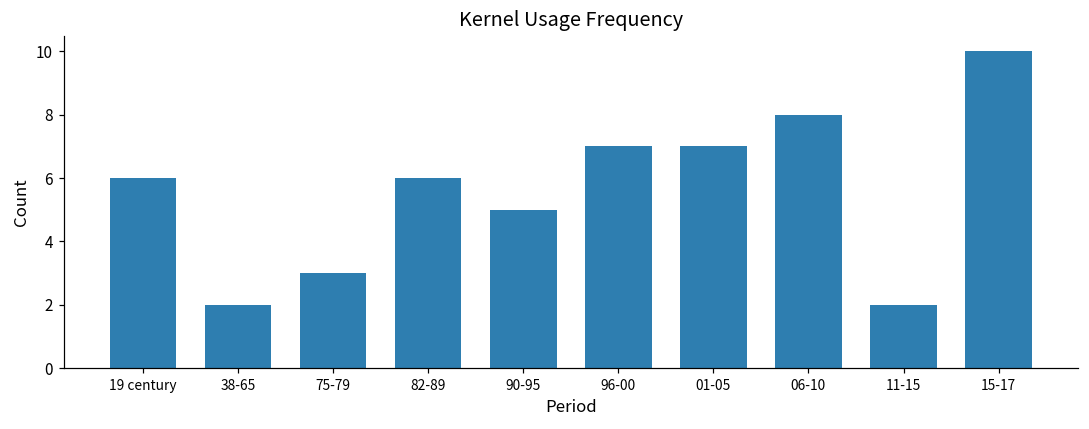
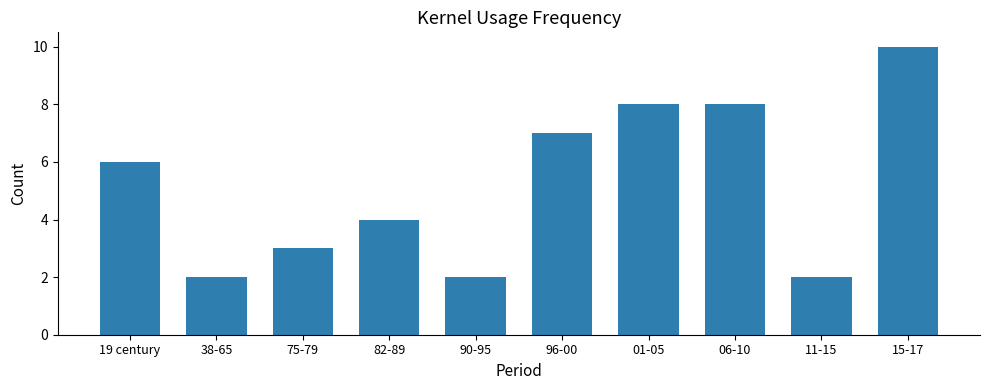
  {
    "19 century": 6,
    "38-65": 2,
    "75-79": 3,
-   "82-89": 6,
-   "90-95": 5,
+   "82-89": 4,
+   "90-95": 2,
    "96-00": 7,
-   "01-05": 7,
+   "01-05": 8,
    "06-10": 8,
    "11-15": 2,
    "15-17": 10
  }
